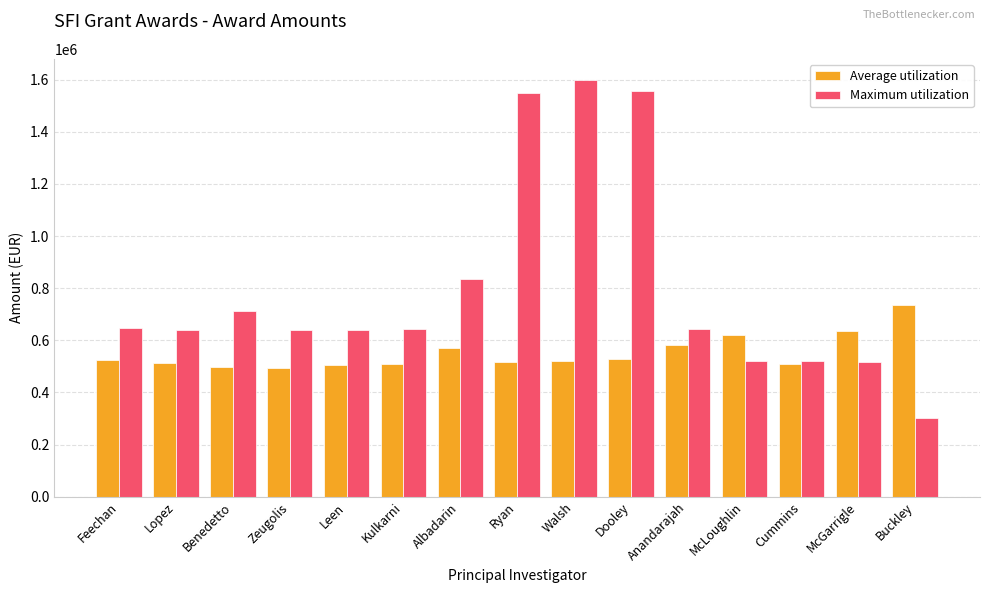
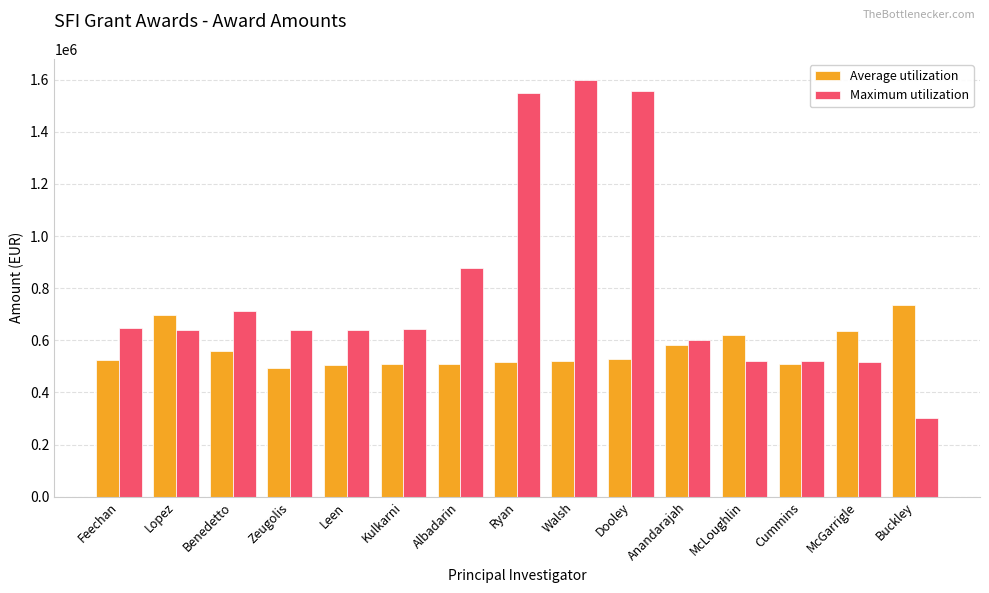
  {
    "Average utilization": {
      "Feechan": 520000,
-     "Lopez": 510000,
-     "Benedetto": 500000,
+     "Lopez": 700000,
+     "Benedetto": 560000,
      "Zeugolis": 490000,
      "Leen": 500000,
      "Kulkarni": 510000,
-     "Albadarin": 570000,
+     "Albadarin": 510000,
      "Ryan": 520000,
      "Walsh": 520000,
      "Dooley": 530000,
      "Anandarajah": 580000,
      "McLoughlin": 620000,
      "Cummins": 510000,
      "McGarrigle": 640000,
      "Buckley": 740000
    },
    "Maximum utilization": {
      "Feechan": 650000,
      "Lopez": 640000,
      "Benedetto": 710000,
      "Zeugolis": 640000,
      "Leen": 640000,
      "Kulkarni": 640000,
-     "Albadarin": 840000,
+     "Albadarin": 880000,
      "Ryan": 1550000,
      "Walsh": 1600000,
      "Dooley": 1560000,
-     "Anandarajah": 640000,
+     "Anandarajah": 600000,
      "McLoughlin": 520000,
      "Cummins": 520000,
      "McGarrigle": 520000,
      "Buckley": 300000
    }
  }
